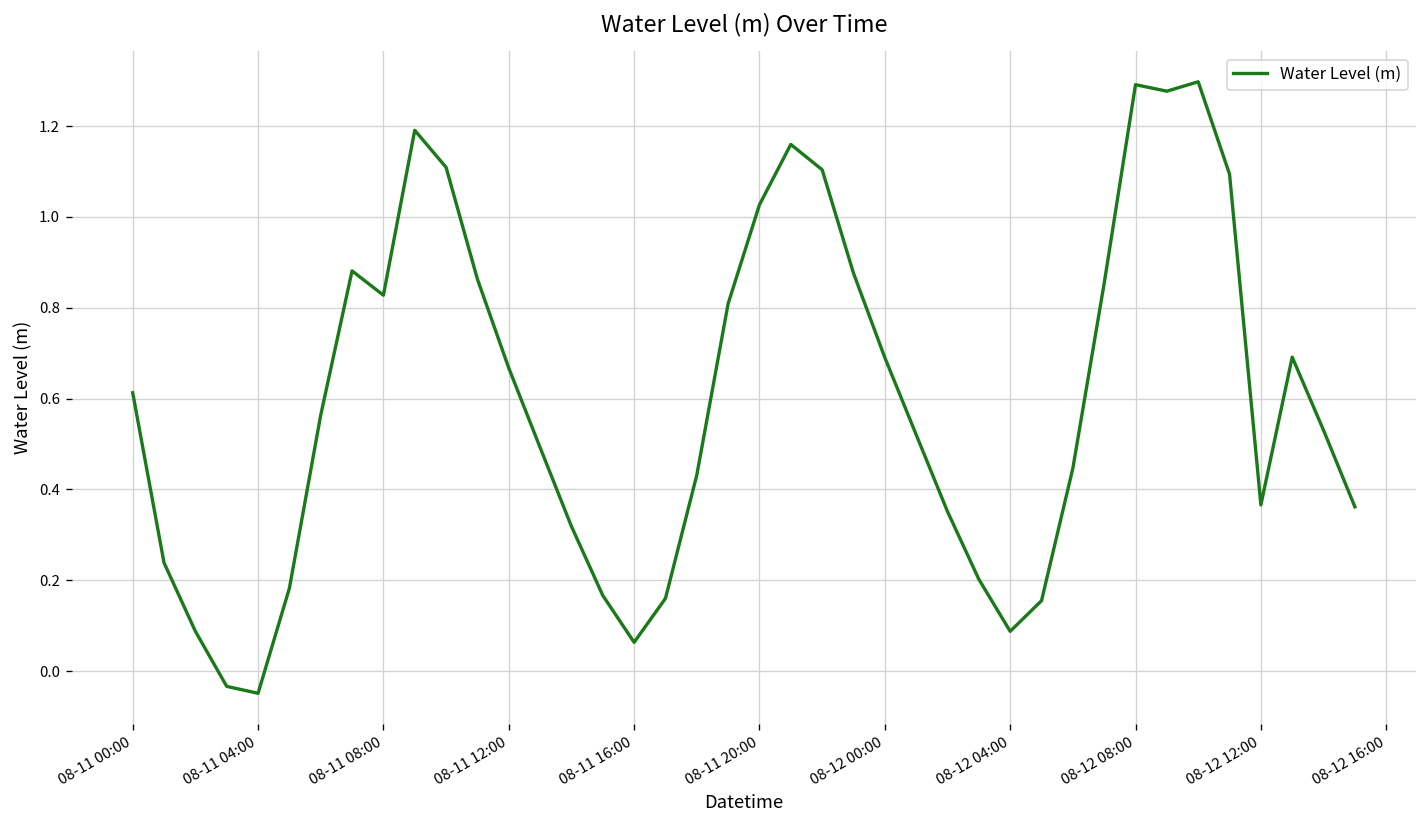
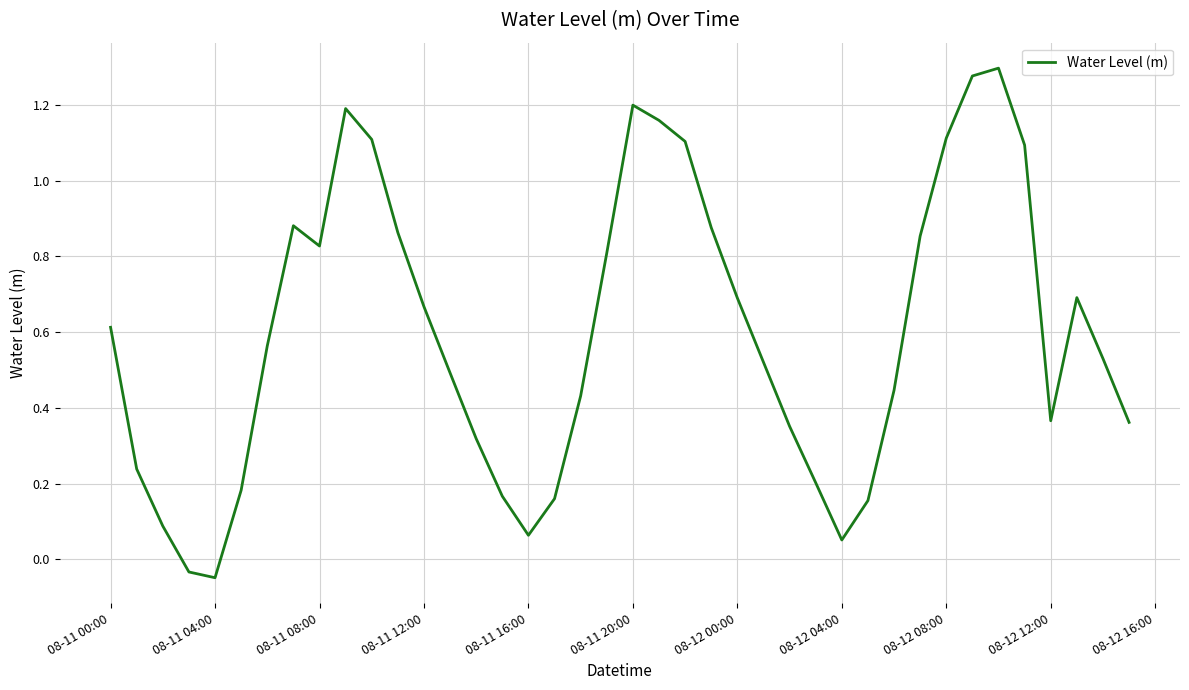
  {
    "08-11 00:00": 0.61,
    "08-11 04:00": -0.05,
    "08-11 08:00": 0.83,
    "08-11 12:00": 0.67,
    "08-11 16:00": 0.06,
-   "08-11 20:00": 1.03,
+   "08-11 20:00": 1.20,
    "08-12 00:00": 0.69,
-   "08-12 04:00": 0.09,
-   "08-12 08:00": 1.29,
+   "08-12 04:00": 0.05,
+   "08-12 08:00": 1.11,
    "08-12 12:00": 0.37
  }
